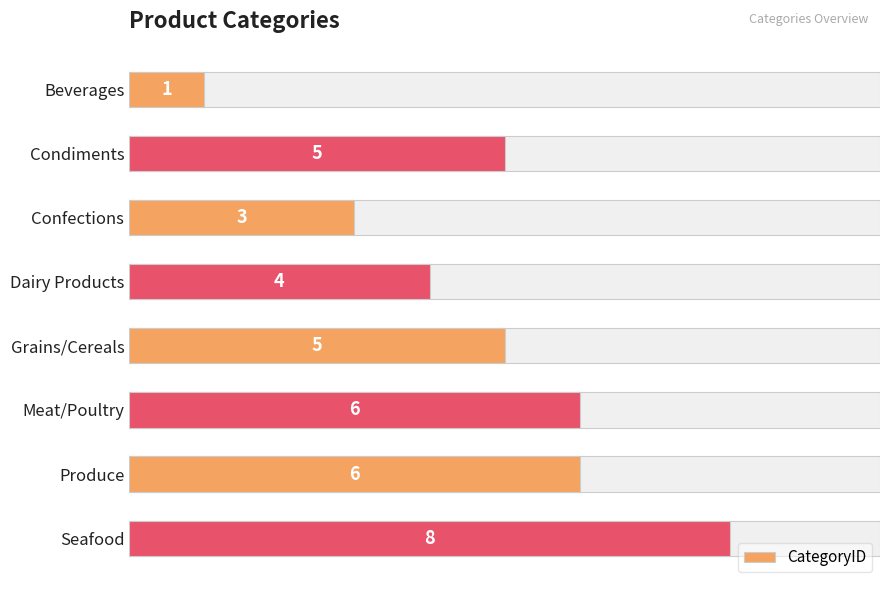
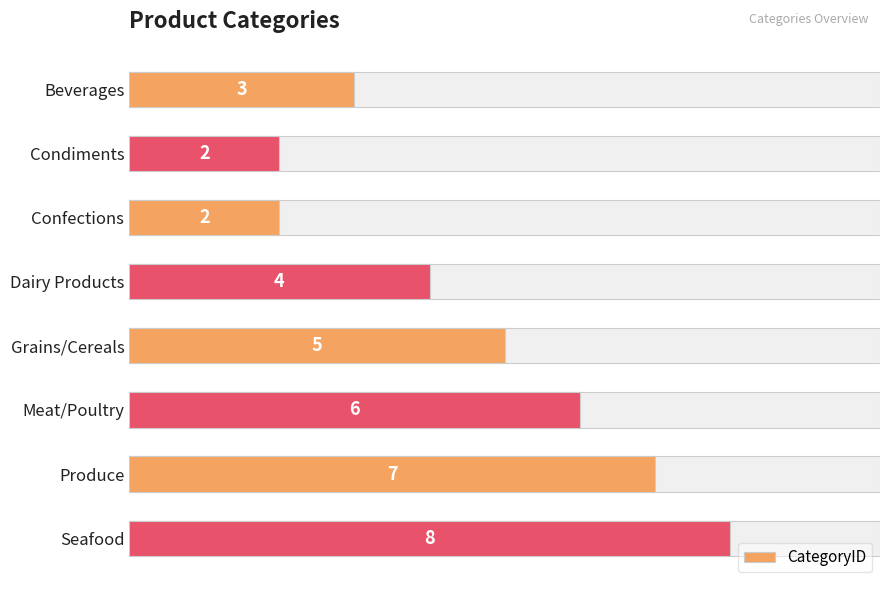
  {
    "CategoryID": {
-     "Beverages": 1,
-     "Condiments": 5,
-     "Confections": 3,
-     "Produce": 6
+     "Beverages": 3,
+     "Condiments": 2,
+     "Confections": 2,
+     "Produce": 7
    }
  }
